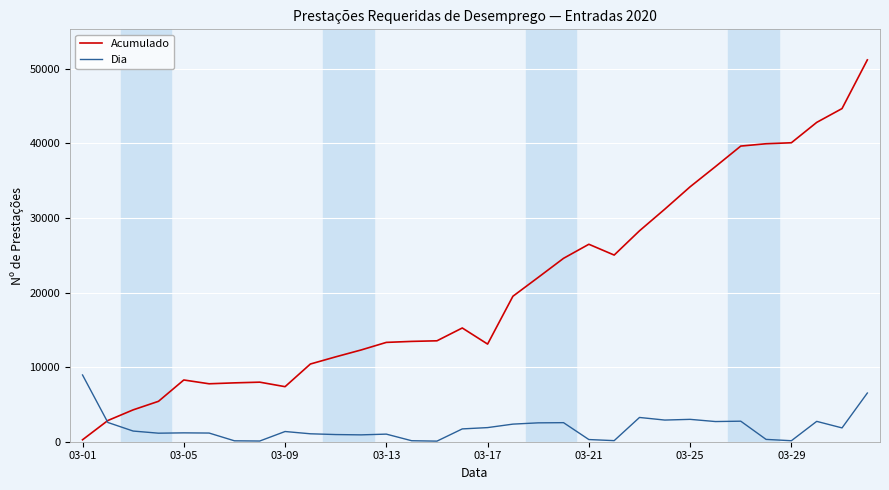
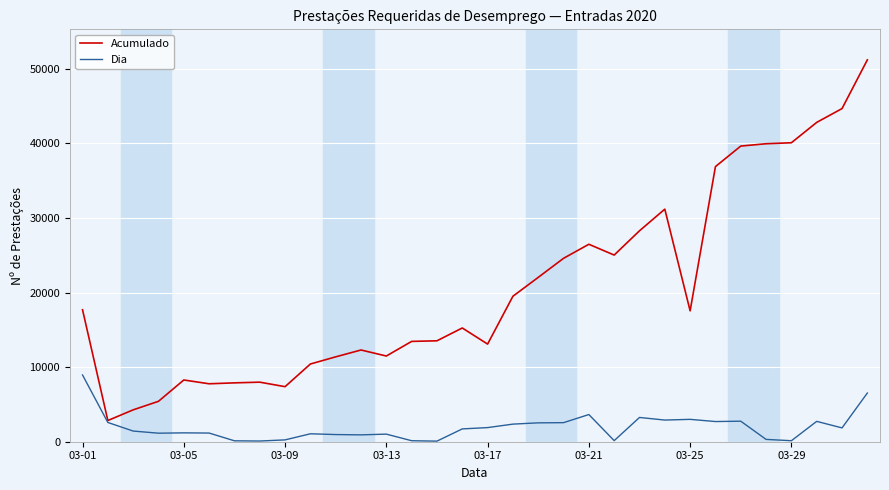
  {
    "Acumulado": {
-     "03-01": 0,
+     "03-01": 18000,
      "03-05": 8000,
      "03-09": 7000,
-     "03-13": 13000,
+     "03-13": 11000,
      "03-17": 13000,
      "03-21": 26000,
-     "03-25": 34000,
+     "03-25": 18000,
      "03-29": 40000
    },
    "Dia": {
      "03-01": 9000,
      "03-05": 1000,
-     "03-09": 1000,
+     "03-09": 0,
      "03-13": 1000,
      "03-17": 2000,
-     "03-21": 0,
+     "03-21": 4000,
      "03-25": 3000,
      "03-29": 0
    }
  }
